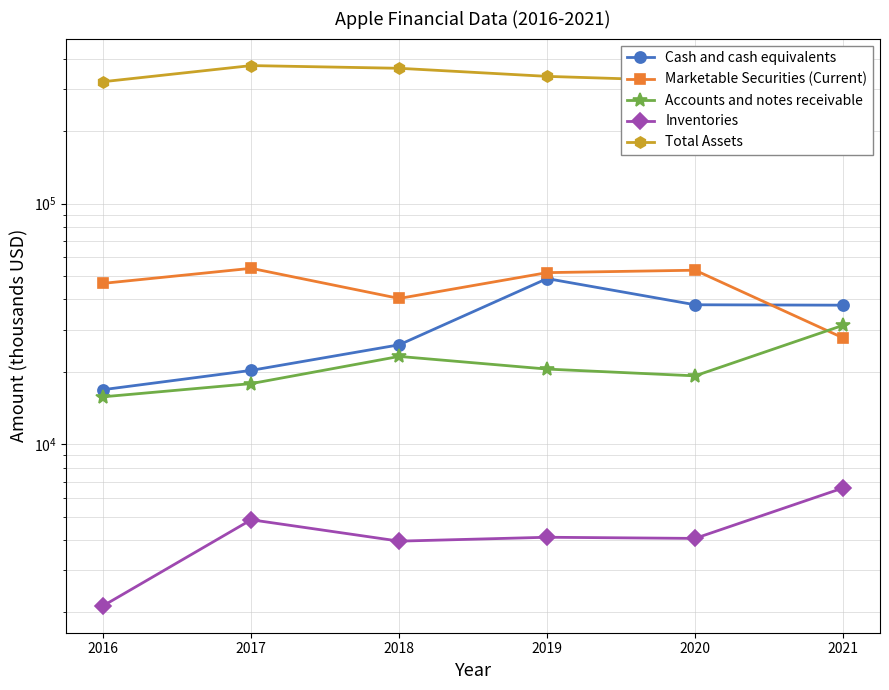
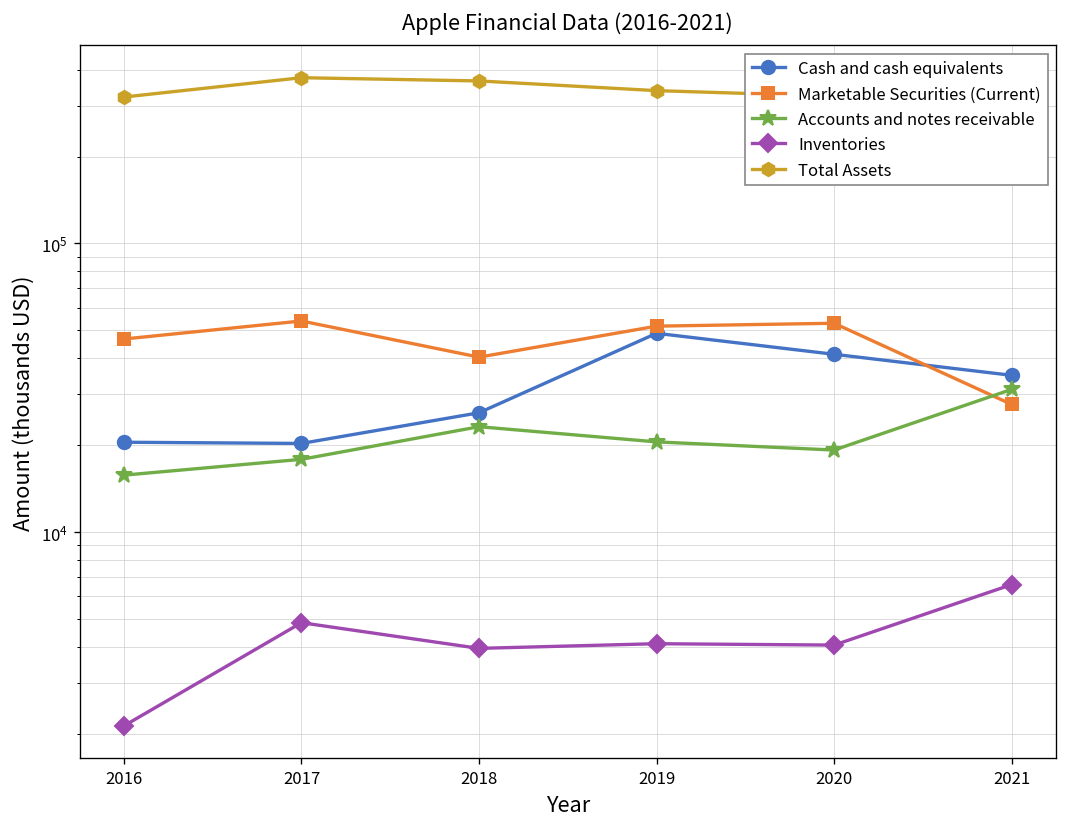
  {
    "Cash and cash equivalents": {
-     "2016": 17000,
+     "2016": 20000,
      "2017": 20000,
      "2018": 26000,
      "2019": 49000,
-     "2020": 38000,
-     "2021": 38000
+     "2020": 41000,
+     "2021": 35000
    },
    "Accounts and notes receivable": {
      "2016": 16000,
      "2017": 18000,
      "2018": 23000,
      "2019": 21000,
      "2020": 19000,
      "2021": 31000
    },
    "Inventories": {
      "2016": 2100,
      "2017": 4900,
      "2018": 4000,
      "2019": 4100,
      "2020": 4100,
      "2021": 6600
    }
  }
